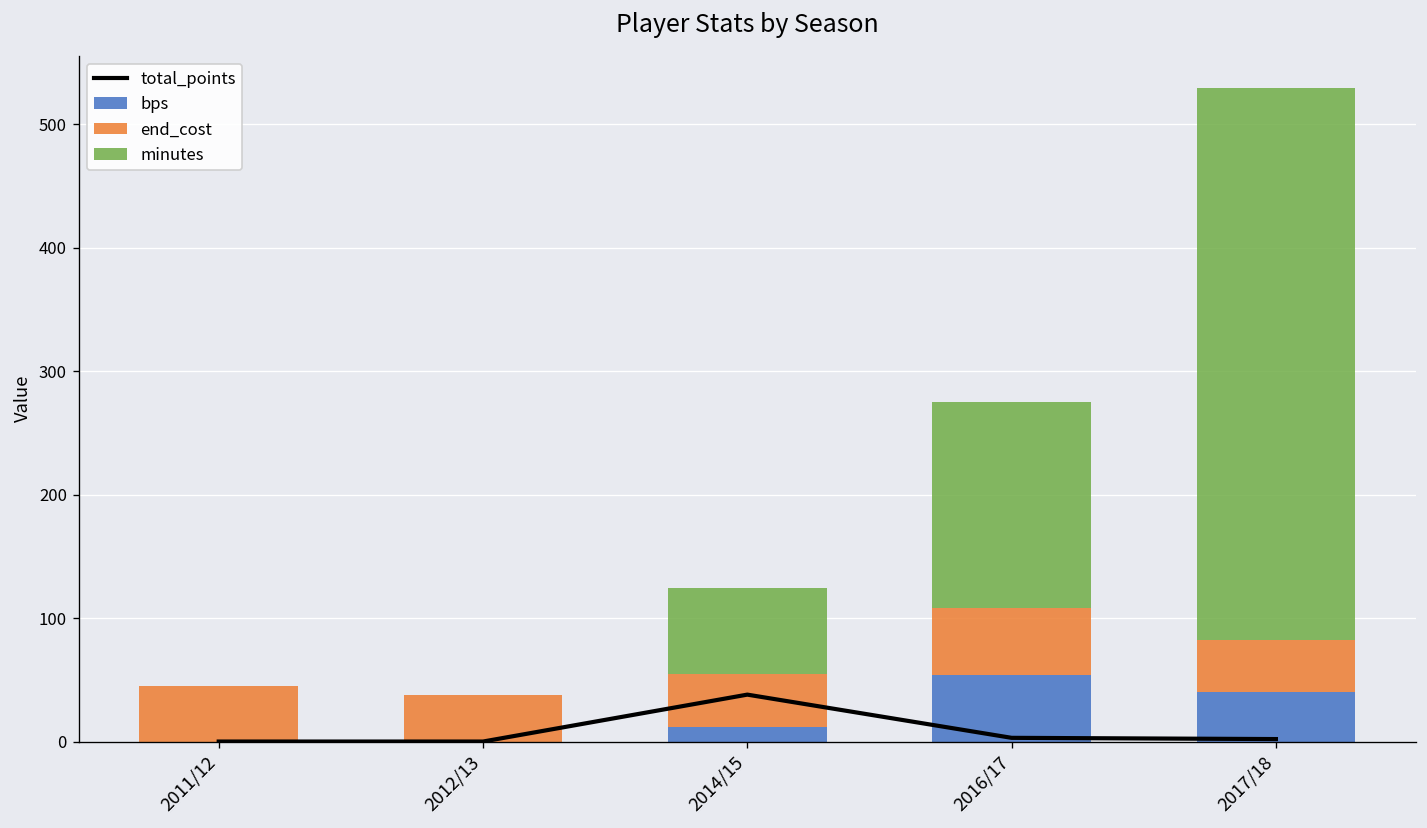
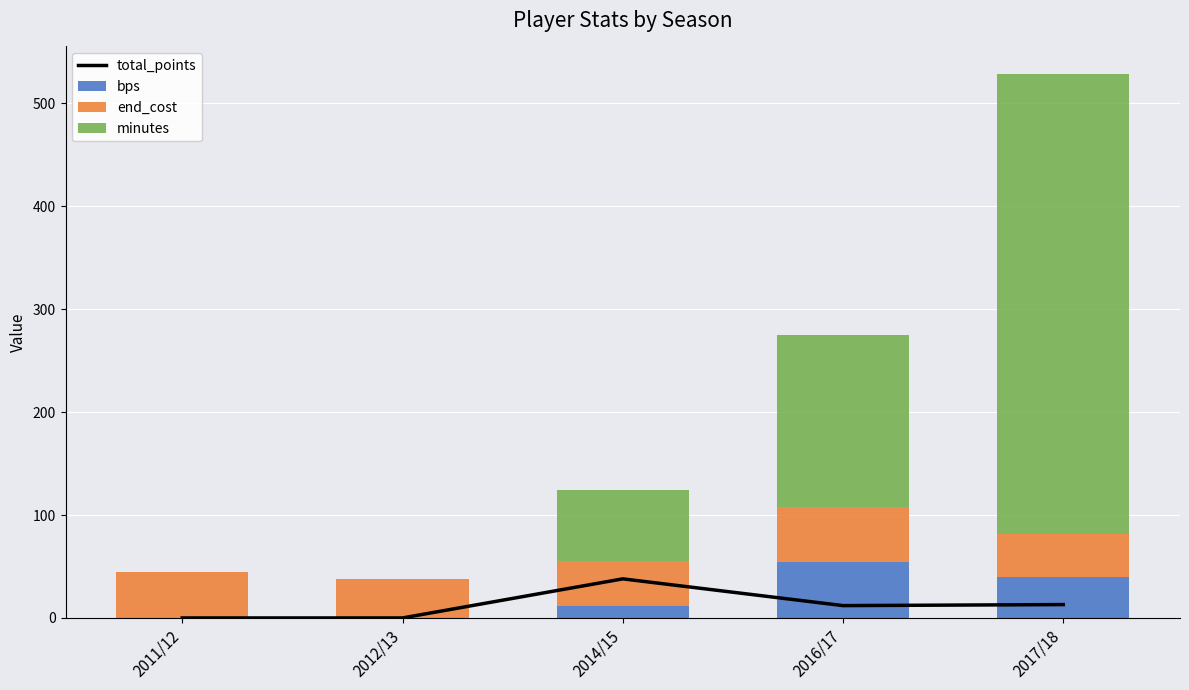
  {
    "bps": {
      "2011/12": 0,
      "2012/13": 0,
      "2014/15": 12,
      "2016/17": 54,
      "2017/18": 40
    },
    "total_points": {
      "2011/12": 0,
      "2012/13": 0,
      "2014/15": 38,
-     "2016/17": 3,
-     "2017/18": 2
+     "2016/17": 12,
+     "2017/18": 13
    },
    "end_cost": {
      "2011/12": 45,
      "2012/13": 38,
      "2014/15": 43,
      "2016/17": 54,
      "2017/18": 42
    },
    "minutes": {
      "2011/12": 0,
      "2012/13": 0,
      "2014/15": 69,
      "2016/17": 167,
      "2017/18": 447
    }
  }
